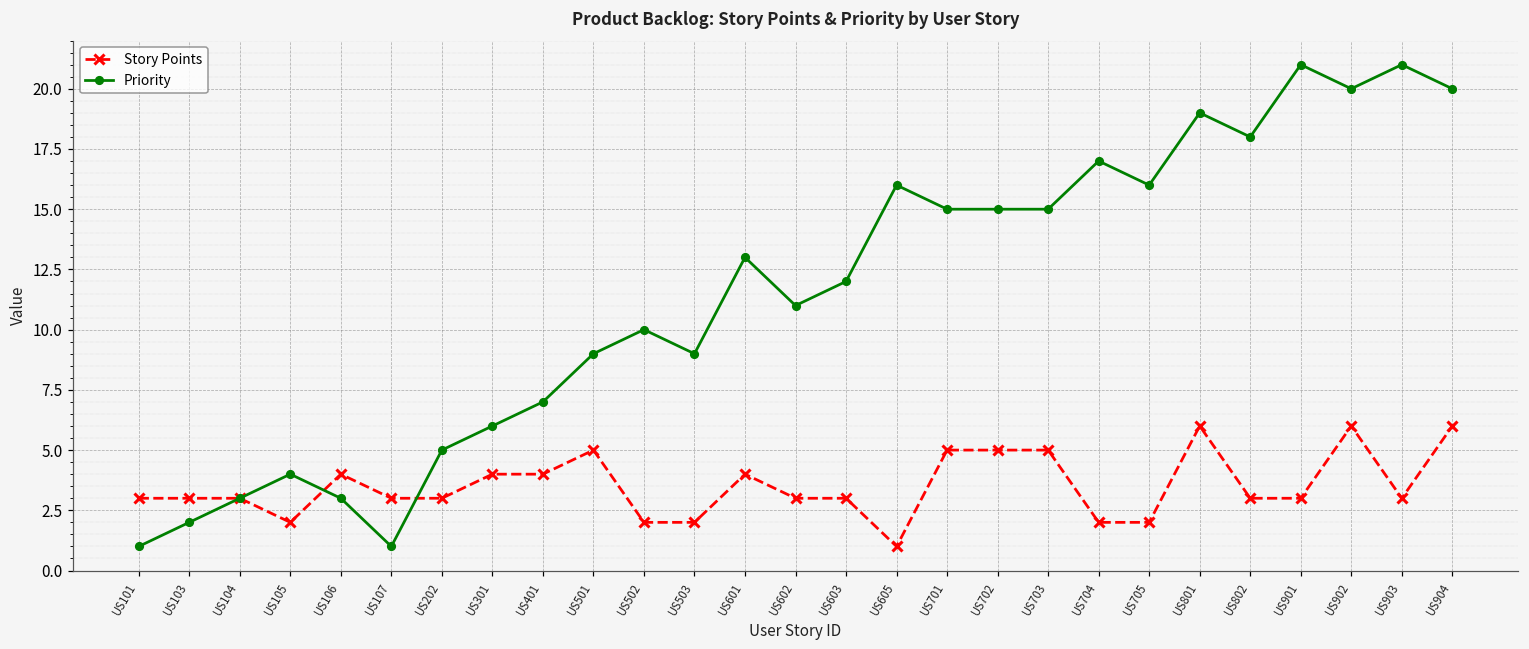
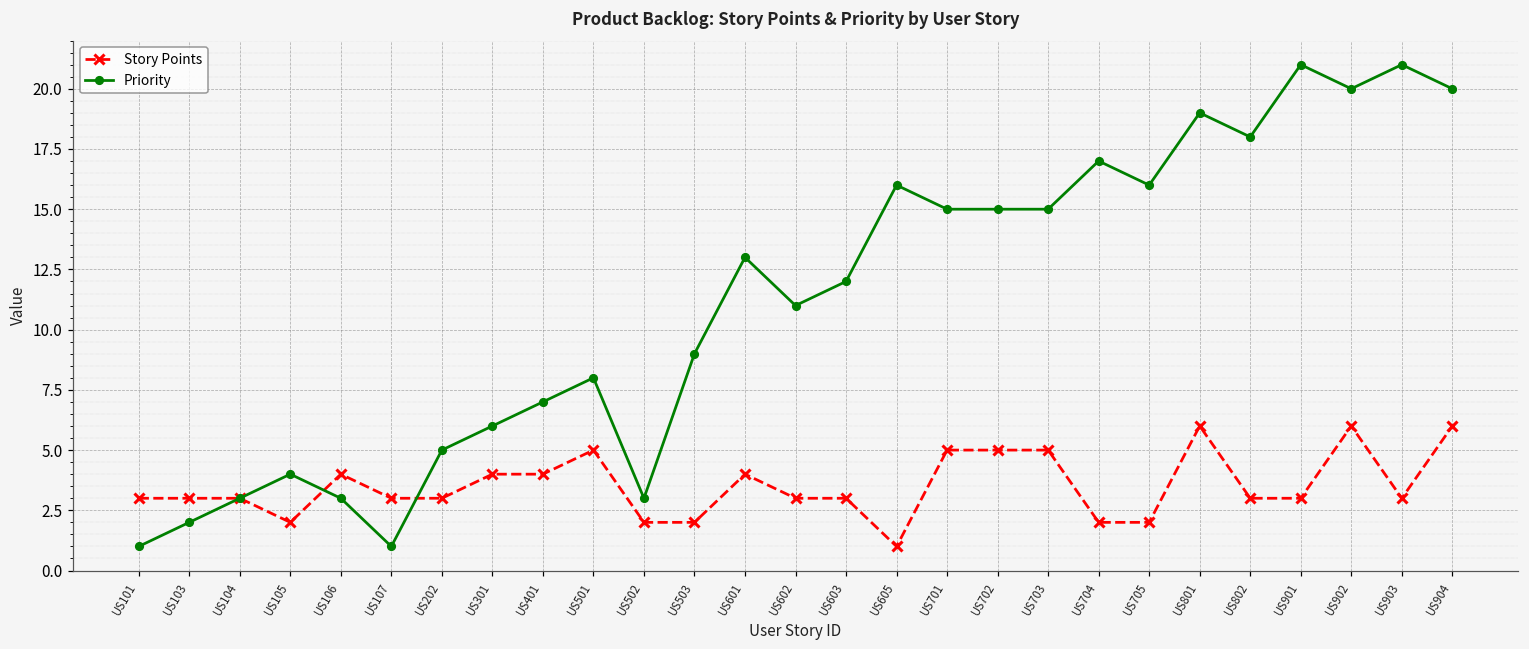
  {
    "Story Points": {
      "US101": 3,
      "US103": 3,
      "US105": 2,
      "US106": 4,
      "US107": 3,
      "US202": 3,
      "US301": 4,
      "US401": 4,
      "US501": 5,
      "US502": 2,
      "US503": 2,
      "US601": 4,
      "US602": 3,
      "US603": 3,
      "US605": 1,
      "US701": 5,
      "US702": 5,
      "US703": 5,
      "US704": 2,
      "US705": 2,
      "US801": 6,
      "US802": 3,
      "US901": 3,
      "US902": 6,
      "US903": 3,
      "US904": 6
    },
    "Priority": {
      "US101": 1,
      "US103": 2,
      "US105": 4,
      "US106": 3,
      "US107": 1,
      "US202": 5,
      "US301": 6,
      "US401": 7,
-     "US501": 9,
-     "US502": 10,
+     "US501": 8,
+     "US502": 3,
      "US503": 9,
      "US601": 13,
      "US602": 11,
      "US603": 12,
      "US605": 16,
      "US701": 15,
      "US702": 15,
      "US703": 15,
      "US704": 17,
      "US705": 16,
      "US801": 19,
      "US802": 18,
      "US901": 21,
      "US902": 20,
      "US903": 21,
      "US904": 20
    }
  }
